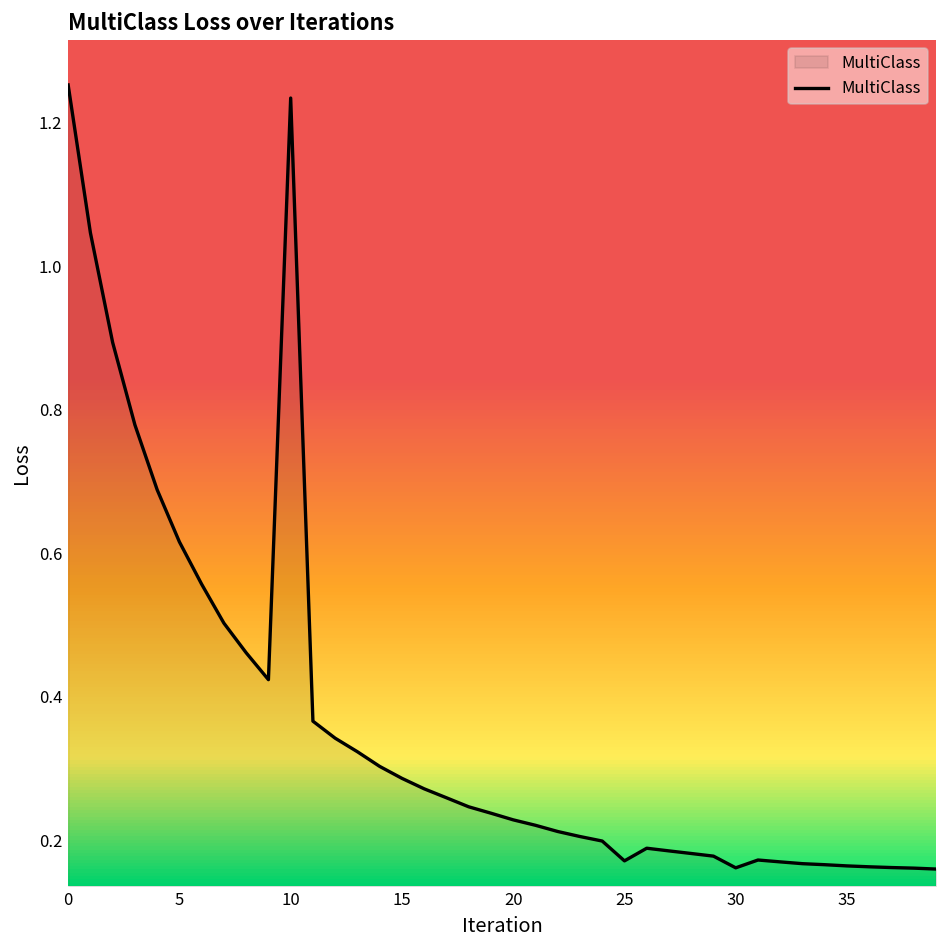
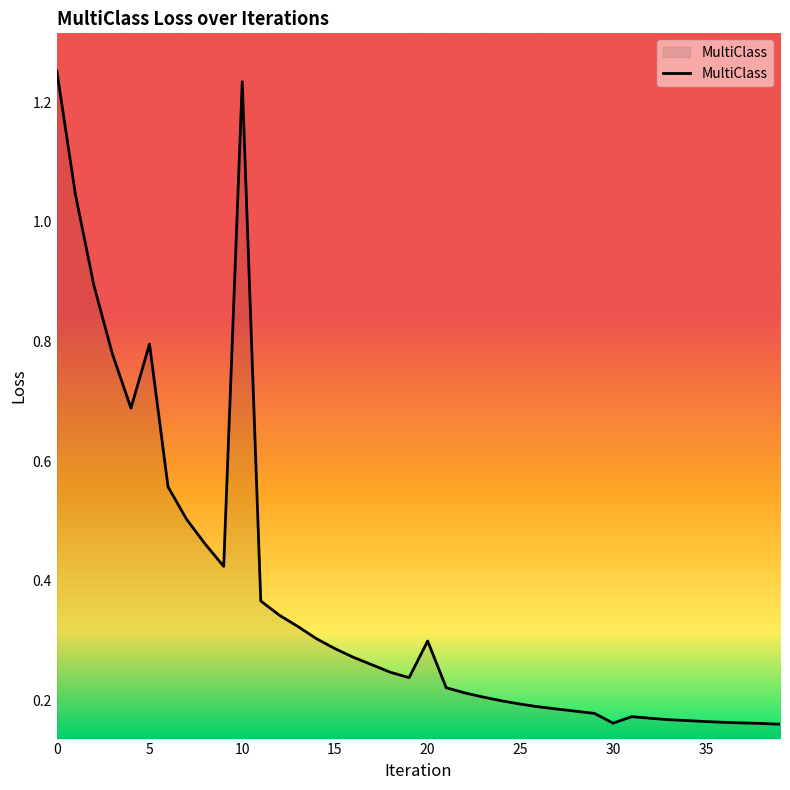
  {
    "0": 1.25,
-   "5": 0.62,
+   "5": 0.80,
    "10": 1.23,
    "15": 0.29,
-   "20": 0.23,
-   "25": 0.17,
+   "20": 0.30,
+   "25": 0.19,
    "30": 0.16,
    "35": 0.16
  }
